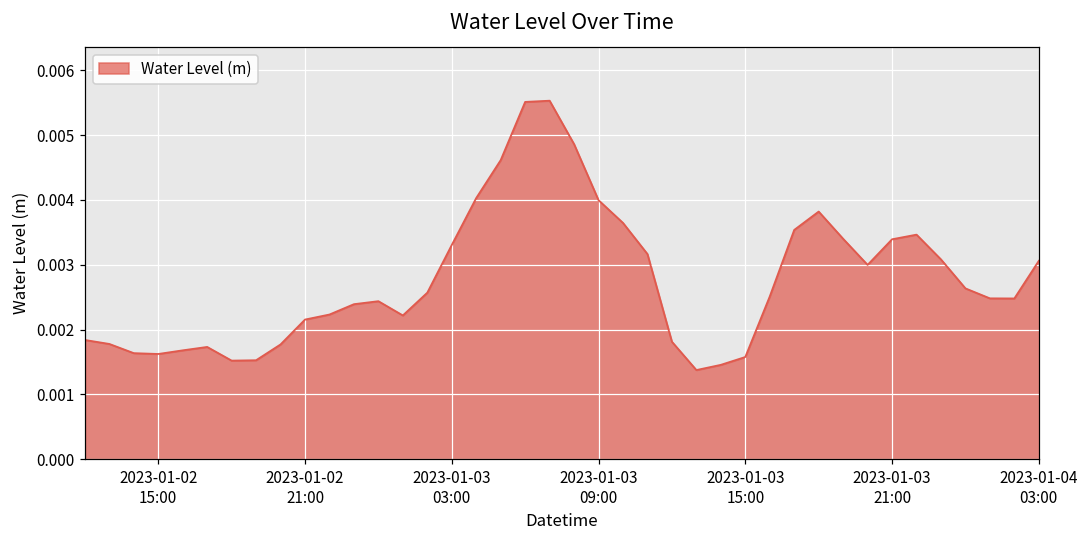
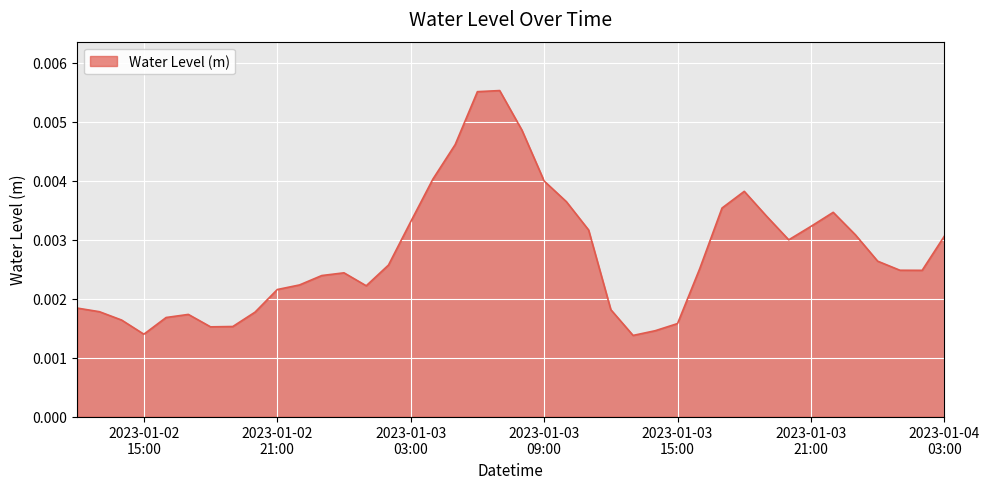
  {
-   "2023-01-02 15:00": 0.0016,
+   "2023-01-02 15:00": 0.0014,
    "2023-01-02 21:00": 0.0022,
    "2023-01-03 03:00": 0.0033,
    "2023-01-03 09:00": 0.0040,
    "2023-01-03 15:00": 0.0016,
-   "2023-01-03 21:00": 0.0034,
+   "2023-01-03 21:00": 0.0032,
    "2023-01-04 03:00": 0.0031
  }
